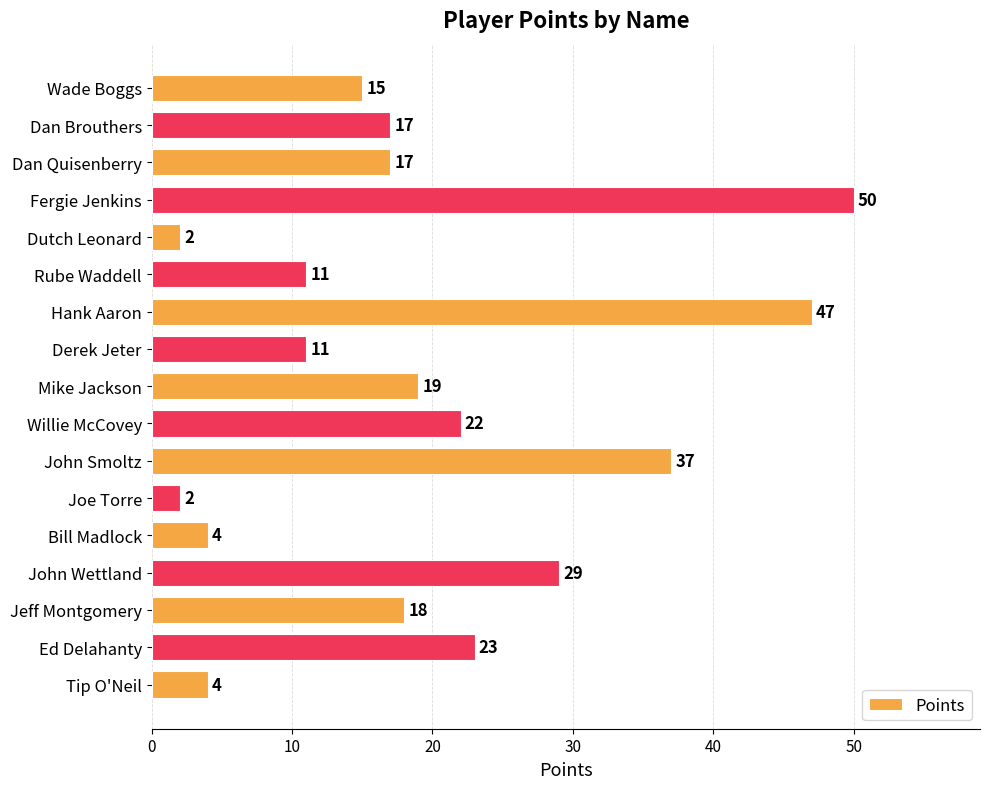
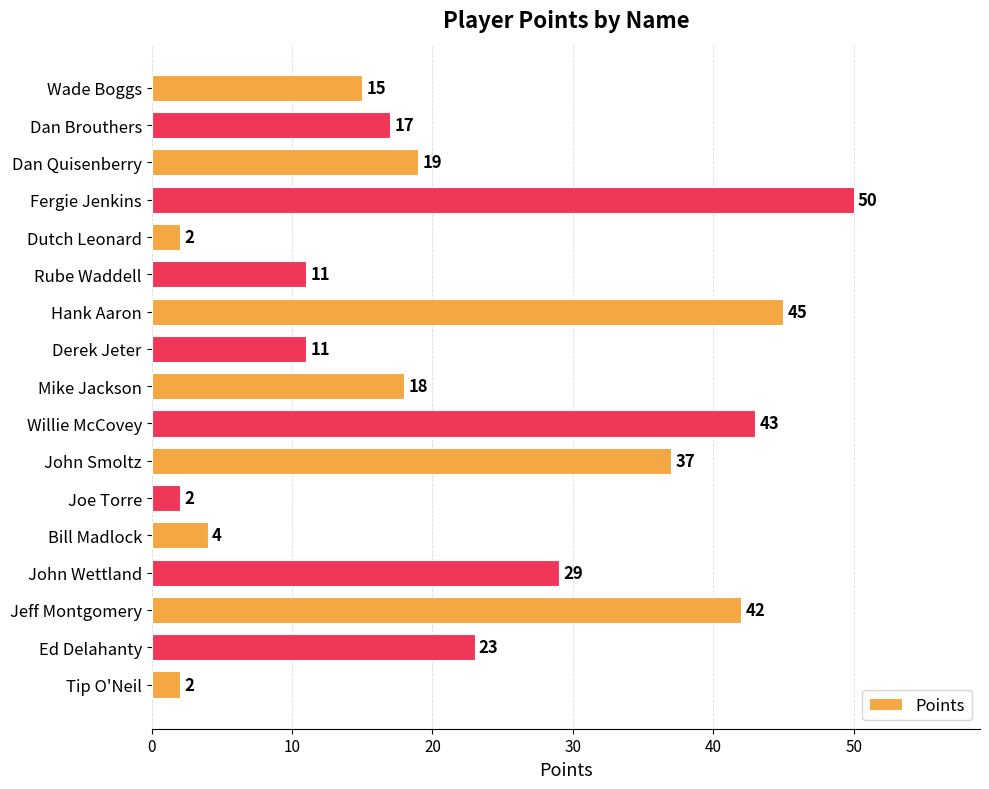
  {
    "Wade Boggs": 15,
    "Dan Brouthers": 17,
-   "Dan Quisenberry": 17,
+   "Dan Quisenberry": 19,
    "Fergie Jenkins": 50,
    "Dutch Leonard": 2,
    "Rube Waddell": 11,
-   "Hank Aaron": 47,
+   "Hank Aaron": 45,
    "Derek Jeter": 11,
-   "Mike Jackson": 19,
-   "Willie McCovey": 22,
+   "Mike Jackson": 18,
+   "Willie McCovey": 43,
    "John Smoltz": 37,
    "Joe Torre": 2,
    "Bill Madlock": 4,
    "John Wettland": 29,
-   "Jeff Montgomery": 18,
+   "Jeff Montgomery": 42,
    "Ed Delahanty": 23,
-   "Tip O'Neil": 4
+   "Tip O'Neil": 2
  }
